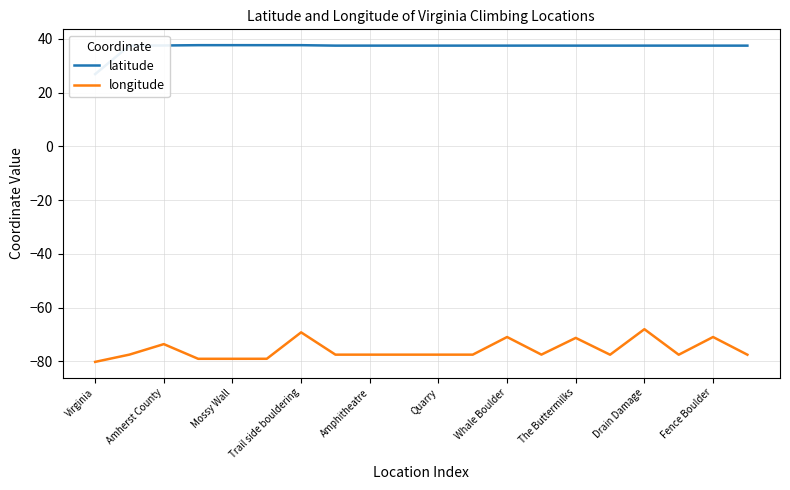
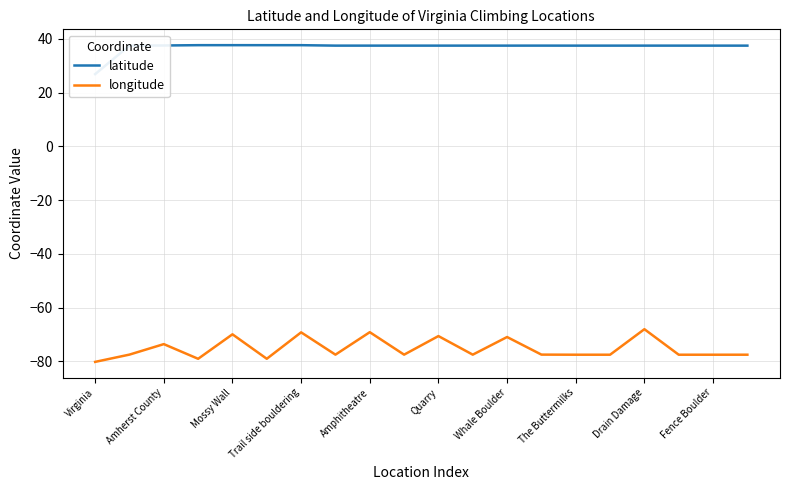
  {
    "latitude": {
      "Mossy Wall": 38,
      "Trail side bouldering": 38,
      "Amphitheatre": 38,
      "Quarry": 38,
      "Whale Boulder": 38,
      "The Buttermilks": 38,
      "Drain Damage": 38,
      "Fence Boulder": 38
    },
    "longitude": {
      "Virginia": -80,
      "Amherst County": -74,
-     "Mossy Wall": -79,
+     "Mossy Wall": -70,
      "Trail side bouldering": -69,
-     "Amphitheatre": -77,
-     "Quarry": -77,
+     "Amphitheatre": -69,
+     "Quarry": -71,
      "Whale Boulder": -71,
-     "The Buttermilks": -71,
+     "The Buttermilks": -77,
      "Drain Damage": -68,
-     "Fence Boulder": -71
+     "Fence Boulder": -77
    }
  }
